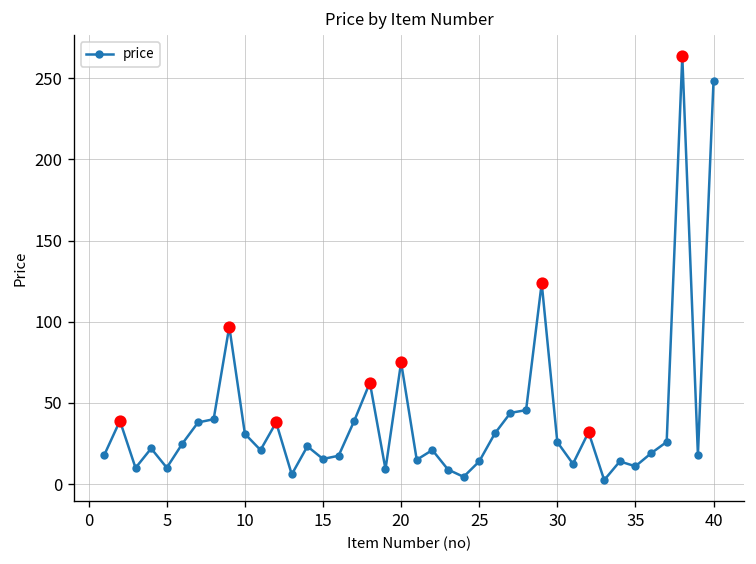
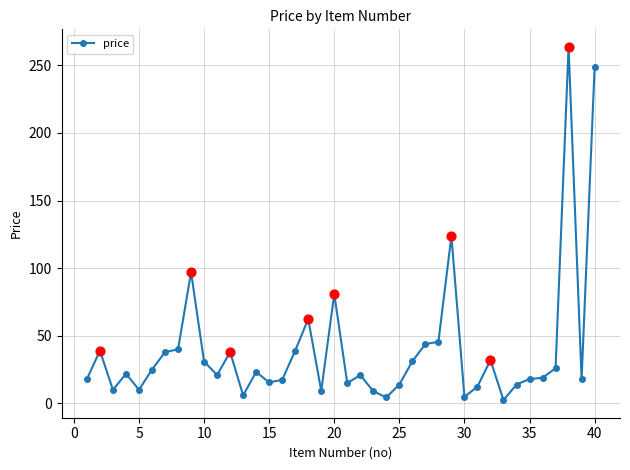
  {
    "price": {
      "5": 10,
      "10": 31,
      "15": 16,
-     "20": 75,
+     "20": 81,
      "25": 14,
-     "30": 26,
-     "35": 11,
+     "30": 5,
+     "35": 18,
      "40": 249
    }
  }
